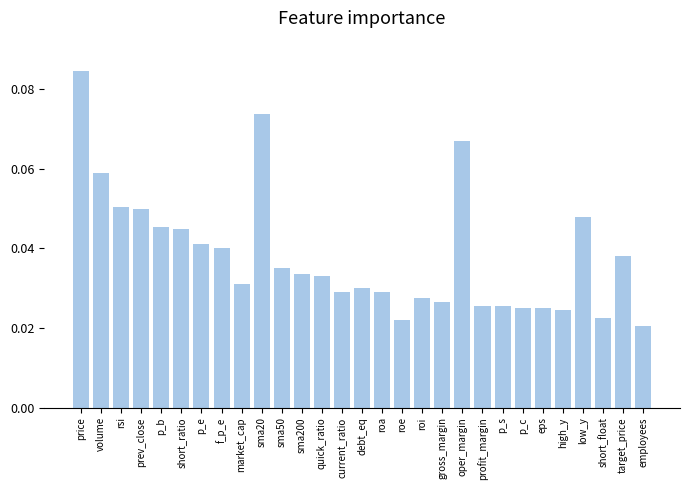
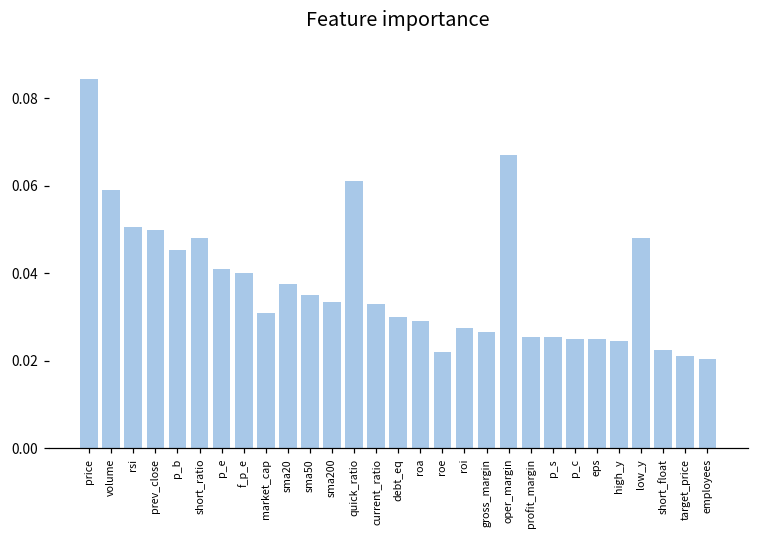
  {
    "price": 0.085,
    "volume": 0.059,
    "rsi": 0.051,
    "prev_close": 0.050,
    "p_b": 0.045,
-   "short_ratio": 0.045,
+   "short_ratio": 0.048,
    "p_e": 0.041,
    "f_p_e": 0.040,
    "market_cap": 0.031,
-   "sma20": 0.074,
+   "sma20": 0.038,
    "sma50": 0.035,
    "sma200": 0.034,
-   "quick_ratio": 0.033,
-   "current_ratio": 0.029,
+   "quick_ratio": 0.061,
+   "current_ratio": 0.033,
    "debt_eq": 0.030,
    "roa": 0.029,
    "roe": 0.022,
    "roi": 0.028,
    "gross_margin": 0.027,
    "oper_margin": 0.067,
    "profit_margin": 0.026,
    "p_s": 0.026,
    "p_c": 0.025,
    "eps": 0.025,
    "high_y": 0.025,
    "low_y": 0.048,
    "short_float": 0.023,
-   "target_price": 0.038,
+   "target_price": 0.021,
    "employees": 0.021
  }
